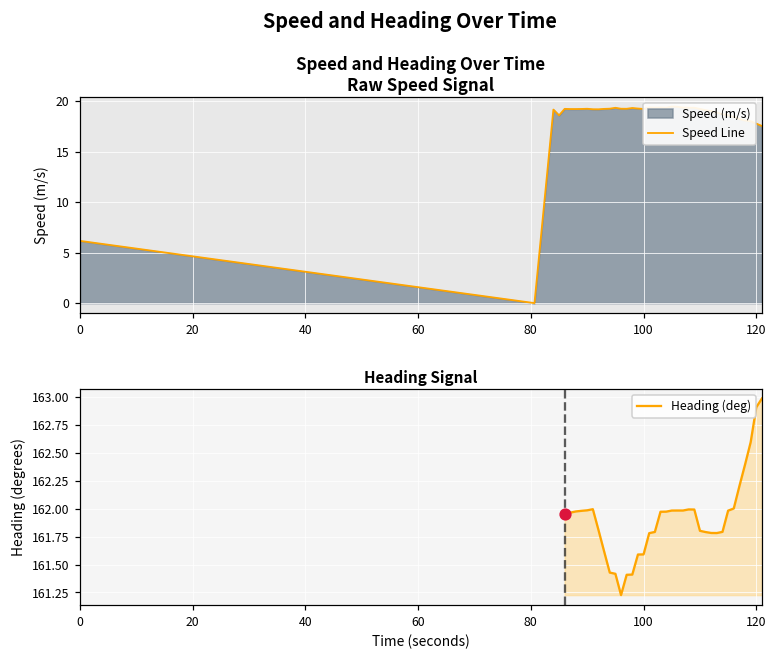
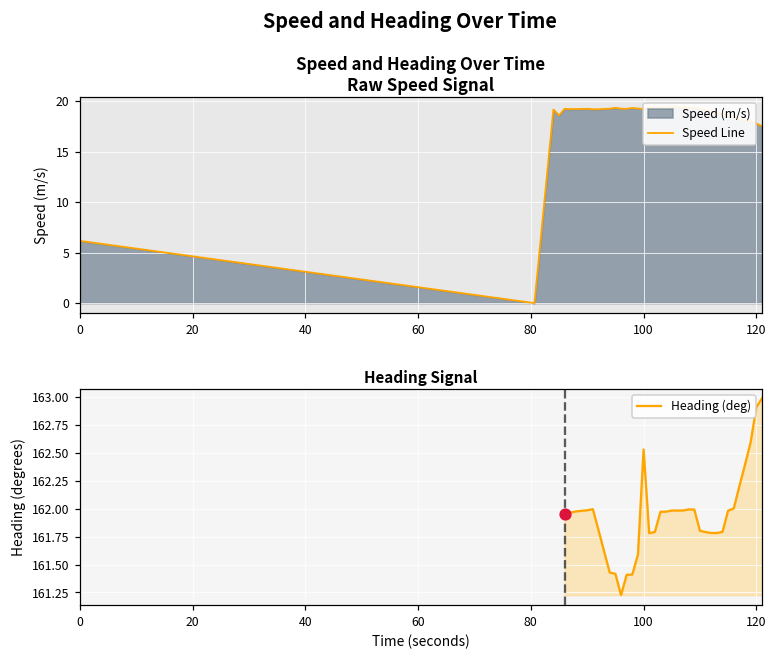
  {
    "Speed and Heading Over Time Raw Speed Signal": {
      "0": 6,
      "120": 18
    },
    "Heading Signal": {
      "Heading (deg)": {
-       "100": 161.59,
+       "100": 162.53,
        "120": 162.90
      }
    }
  }
